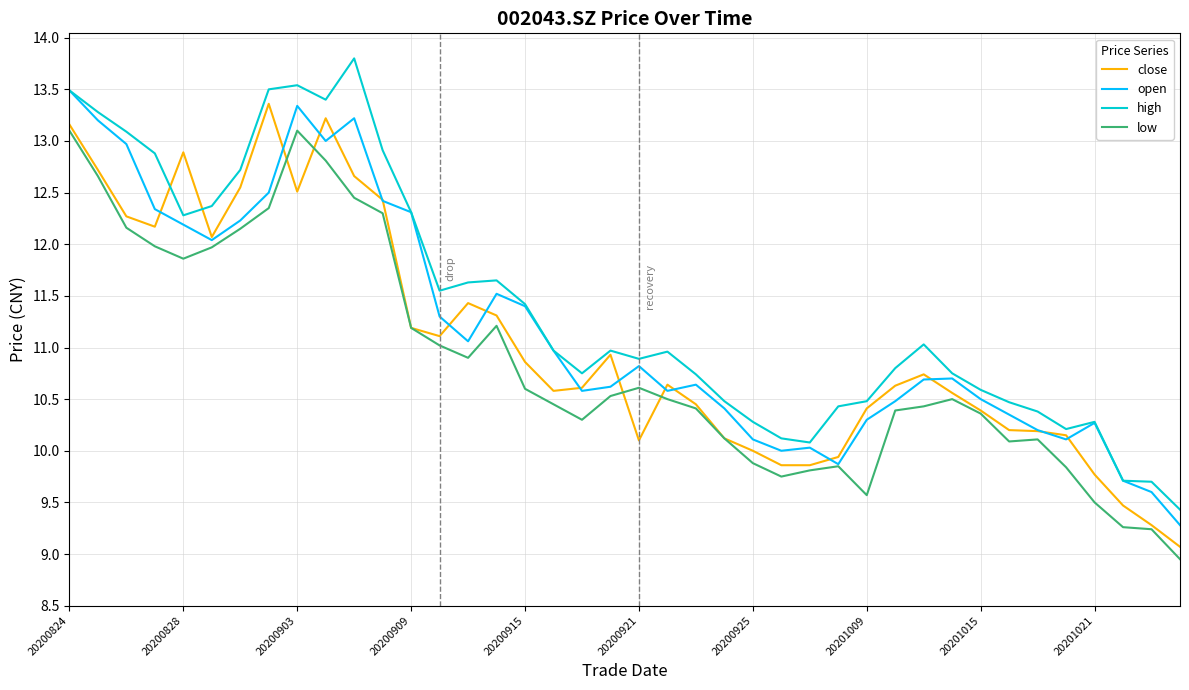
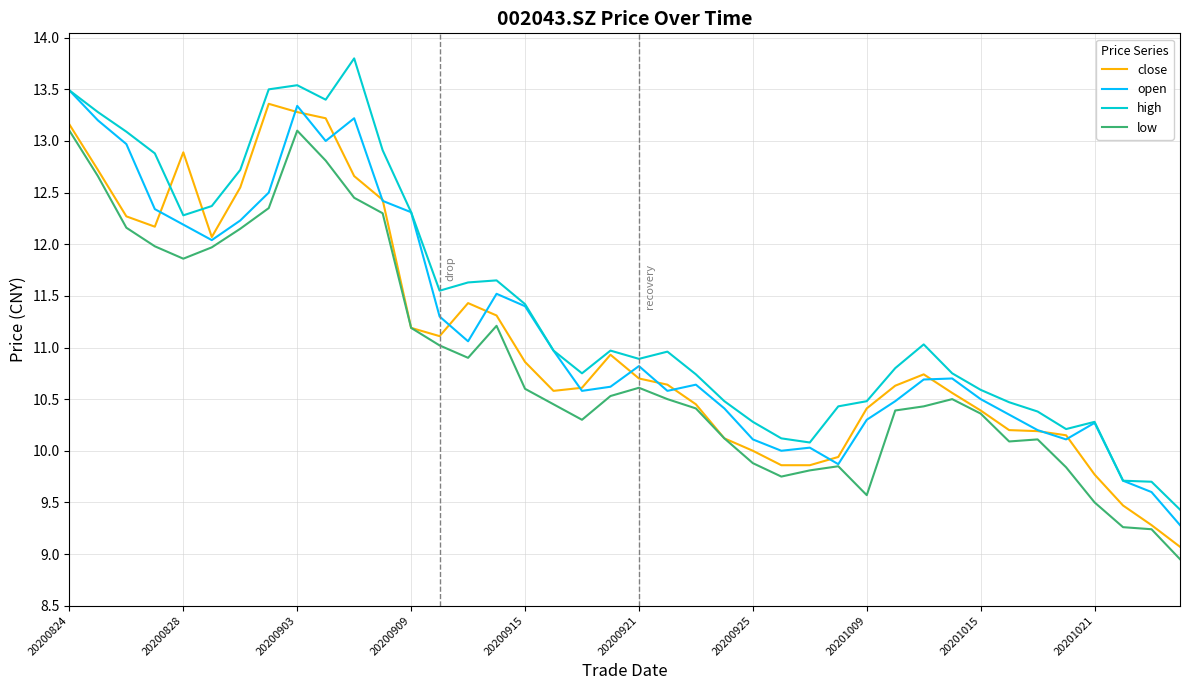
  {
    "close": {
      "20200824": 13.16,
      "20200828": 12.89,
-     "20200903": 12.51,
+     "20200903": 13.28,
      "20200915": 10.86,
-     "20200921": 10.1,
+     "20200921": 10.7,
      "20200925": 10.00,
      "20201009": 10.41,
      "20201015": 10.39,
      "20201021": 9.77
    },
    "low": {
      "20200824": 13.10,
      "20200828": 11.86,
      "20200903": 13.10,
      "20200915": 10.60,
      "20200921": 10.61,
      "20200925": 9.88,
      "20201009": 9.57,
      "20201015": 10.36,
      "20201021": 9.50
    }
  }
